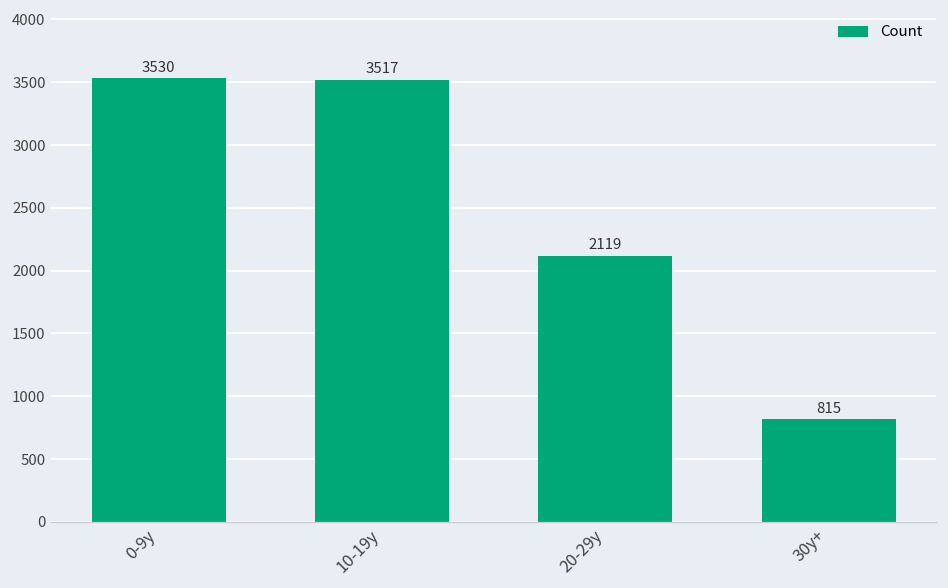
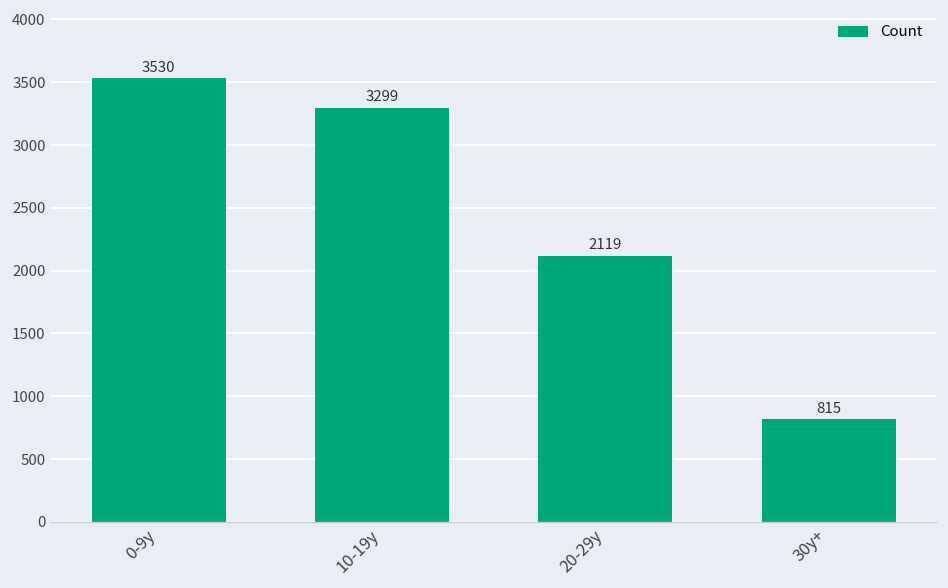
  {
    "0-9y": 3530,
-   "10-19y": 3517,
+   "10-19y": 3299,
    "20-29y": 2119,
    "30y+": 815
  }
